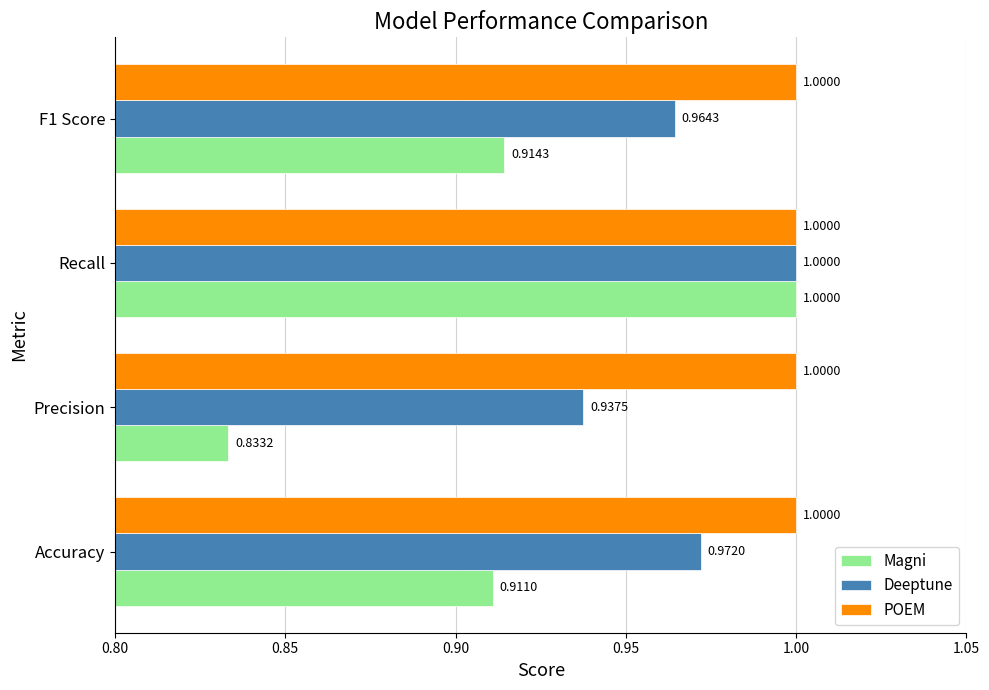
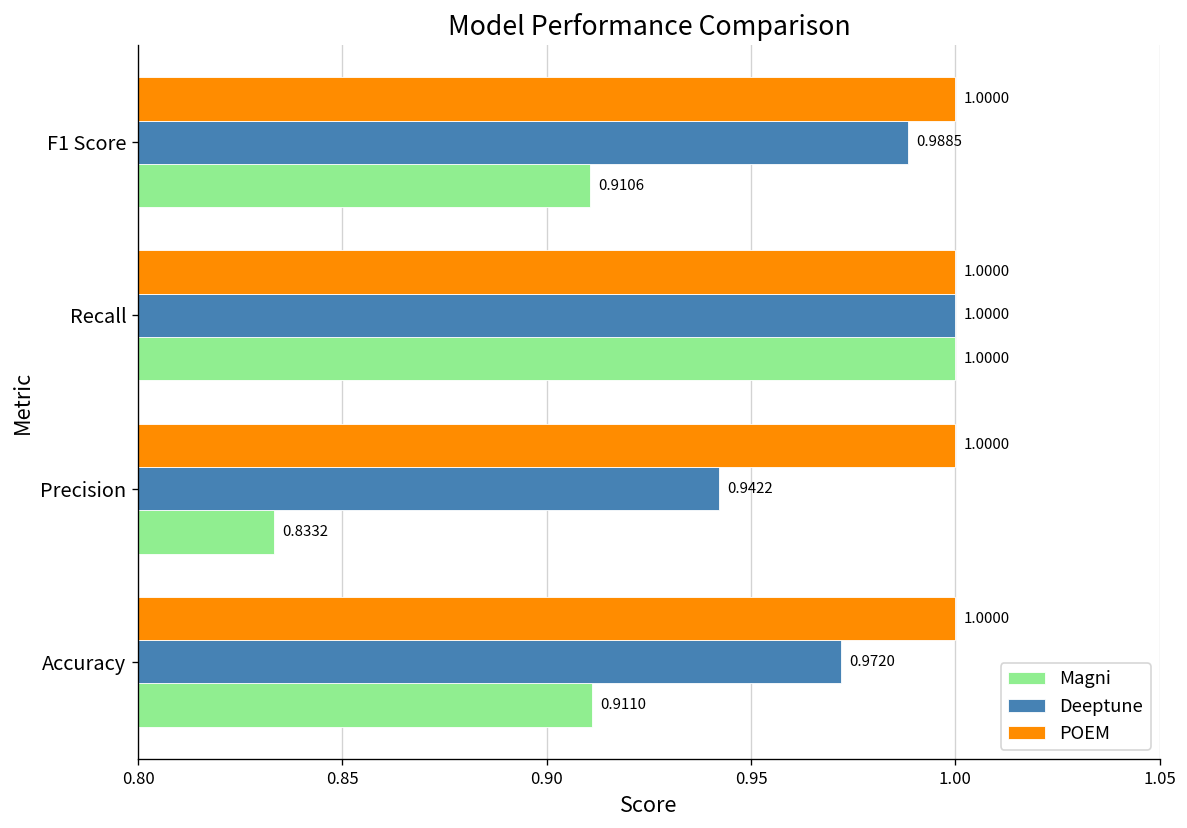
  {
    "Magni": {
-     "F1 Score": 0.9143,
+     "F1 Score": 0.9106,
      "Recall": 1.0000,
      "Precision": 0.8332,
      "Accuracy": 0.9110
    },
    "Deeptune": {
-     "F1 Score": 0.9643,
+     "F1 Score": 0.9885,
      "Recall": 1.0000,
-     "Precision": 0.9375,
+     "Precision": 0.9422,
      "Accuracy": 0.9720
    },
    "POEM": {
      "F1 Score": 1.0000,
      "Recall": 1.0000,
      "Precision": 1.0000,
      "Accuracy": 1.0000
    }
  }
